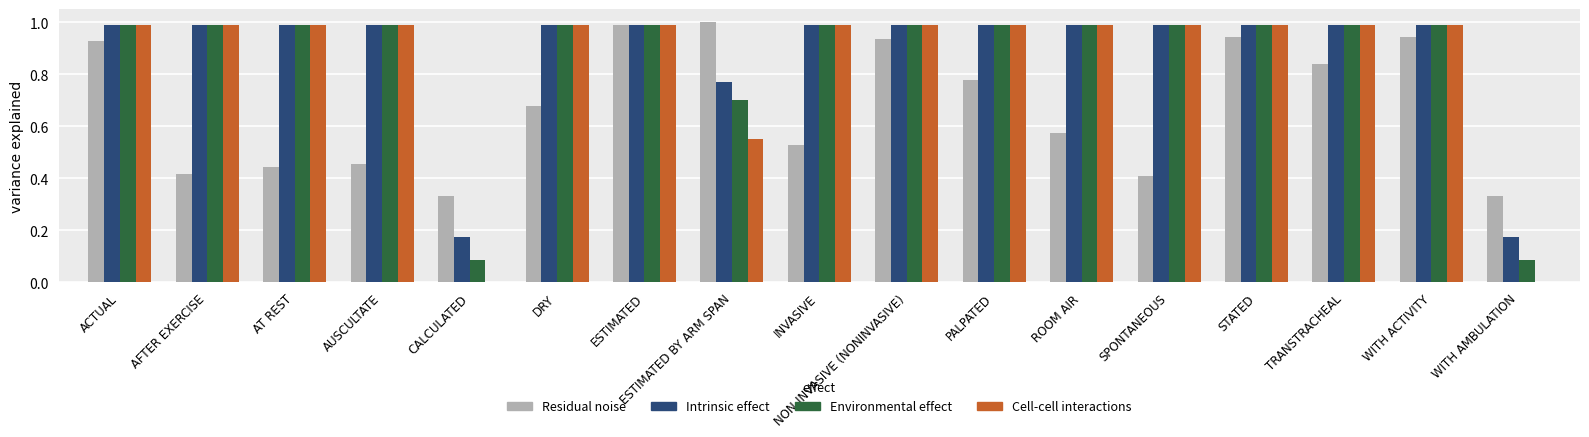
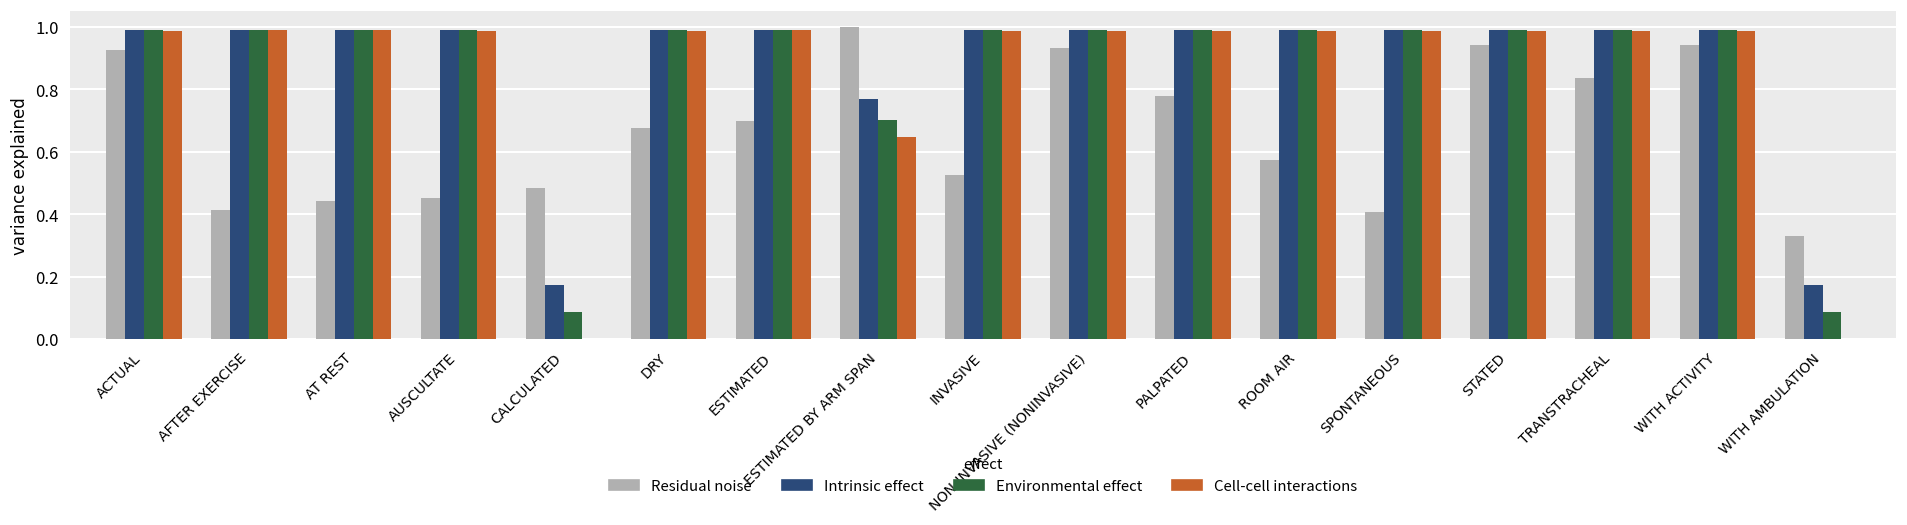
  {
    "Residual noise": {
      "ACTUAL": 0.93,
      "AFTER EXERCISE": 0.41,
      "AT REST": 0.44,
      "AUSCULTATE": 0.45,
-     "CALCULATED": 0.33,
+     "CALCULATED": 0.49,
      "DRY": 0.68,
-     "ESTIMATED": 0.99,
+     "ESTIMATED": 0.70,
      "ESTIMATED BY ARM SPAN": 1.00,
      "INVASIVE": 0.53,
      "NON-INVASIVE (NONINVASIVE)": 0.93,
      "PALPATED": 0.78,
      "ROOM AIR": 0.57,
      "SPONTANEOUS": 0.41,
      "STATED": 0.94,
      "TRANSTRACHEAL": 0.84,
      "WITH ACTIVITY": 0.94,
      "WITH AMBULATION": 0.33
    },
    "Intrinsic effect": {
      "ACTUAL": 0.99,
      "AFTER EXERCISE": 0.99,
      "AT REST": 0.99,
      "AUSCULTATE": 0.99,
      "CALCULATED": 0.17,
      "DRY": 0.99,
      "ESTIMATED": 0.99,
      "ESTIMATED BY ARM SPAN": 0.77,
      "INVASIVE": 0.99,
      "NON-INVASIVE (NONINVASIVE)": 0.99,
      "PALPATED": 0.99,
      "ROOM AIR": 0.99,
      "SPONTANEOUS": 0.99,
      "STATED": 0.99,
      "TRANSTRACHEAL": 0.99,
      "WITH ACTIVITY": 0.99,
      "WITH AMBULATION": 0.17
    },
    "Environmental effect": {
      "ACTUAL": 0.99,
      "AFTER EXERCISE": 0.99,
      "AT REST": 0.99,
      "AUSCULTATE": 0.99,
      "CALCULATED": 0.09,
      "DRY": 0.99,
      "ESTIMATED": 0.99,
      "ESTIMATED BY ARM SPAN": 0.70,
      "INVASIVE": 0.99,
      "NON-INVASIVE (NONINVASIVE)": 0.99,
      "PALPATED": 0.99,
      "ROOM AIR": 0.99,
      "SPONTANEOUS": 0.99,
      "STATED": 0.99,
      "TRANSTRACHEAL": 0.99,
      "WITH ACTIVITY": 0.99,
      "WITH AMBULATION": 0.09
    },
    "Cell-cell interactions": {
      "ACTUAL": 0.99,
      "AFTER EXERCISE": 0.99,
      "AT REST": 0.99,
      "AUSCULTATE": 0.99,
      "CALCULATED": 0.00,
      "DRY": 0.99,
      "ESTIMATED": 0.99,
-     "ESTIMATED BY ARM SPAN": 0.55,
+     "ESTIMATED BY ARM SPAN": 0.65,
      "INVASIVE": 0.99,
      "NON-INVASIVE (NONINVASIVE)": 0.99,
      "PALPATED": 0.99,
      "ROOM AIR": 0.99,
      "SPONTANEOUS": 0.99,
      "STATED": 0.99,
      "TRANSTRACHEAL": 0.99,
      "WITH ACTIVITY": 0.99,
      "WITH AMBULATION": 0.00
    }
  }
